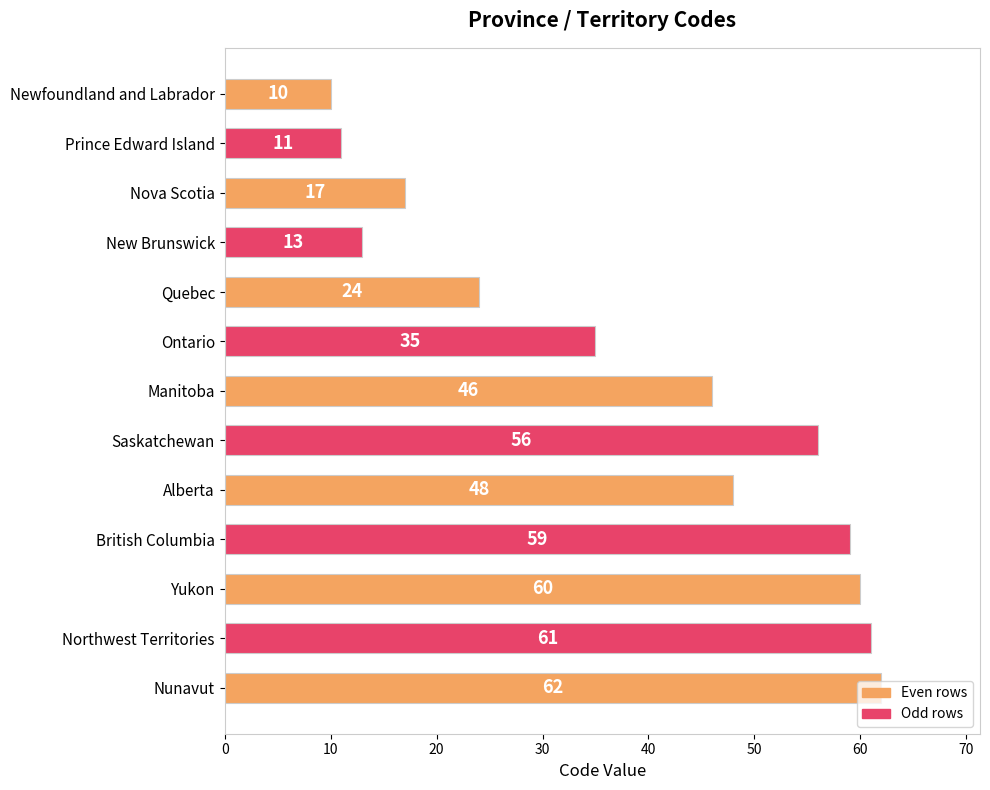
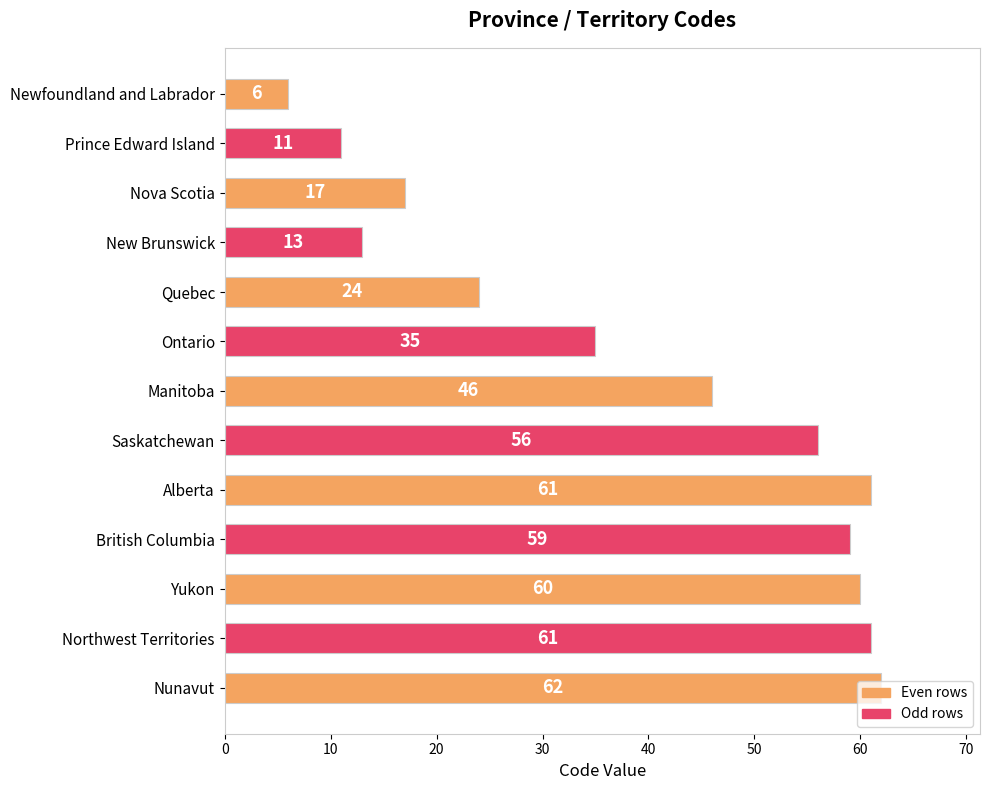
  {
-   "Newfoundland and Labrador": 10,
+   "Newfoundland and Labrador": 6,
    "Prince Edward Island": 11,
    "Nova Scotia": 17,
    "New Brunswick": 13,
    "Quebec": 24,
    "Ontario": 35,
    "Manitoba": 46,
    "Saskatchewan": 56,
-   "Alberta": 48,
+   "Alberta": 61,
    "British Columbia": 59,
    "Yukon": 60,
    "Northwest Territories": 61
  }
